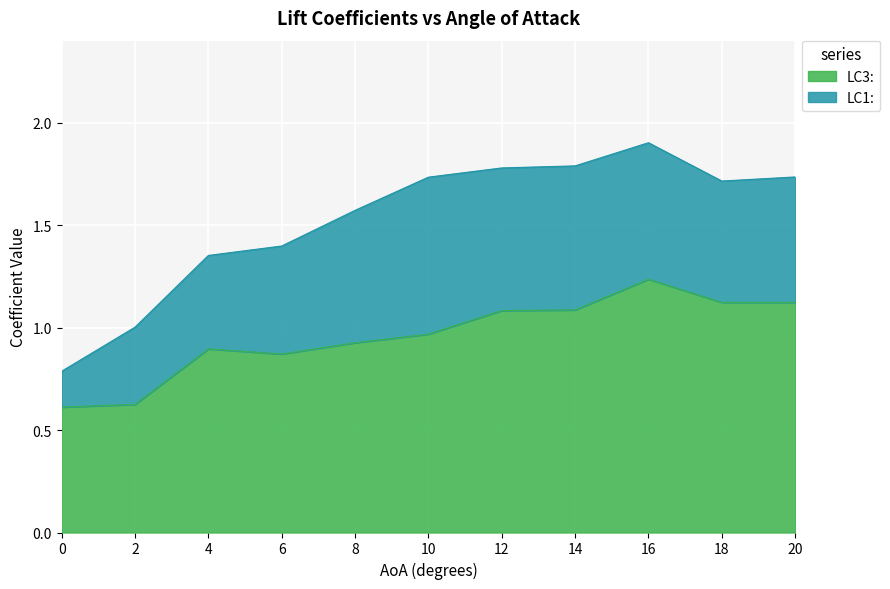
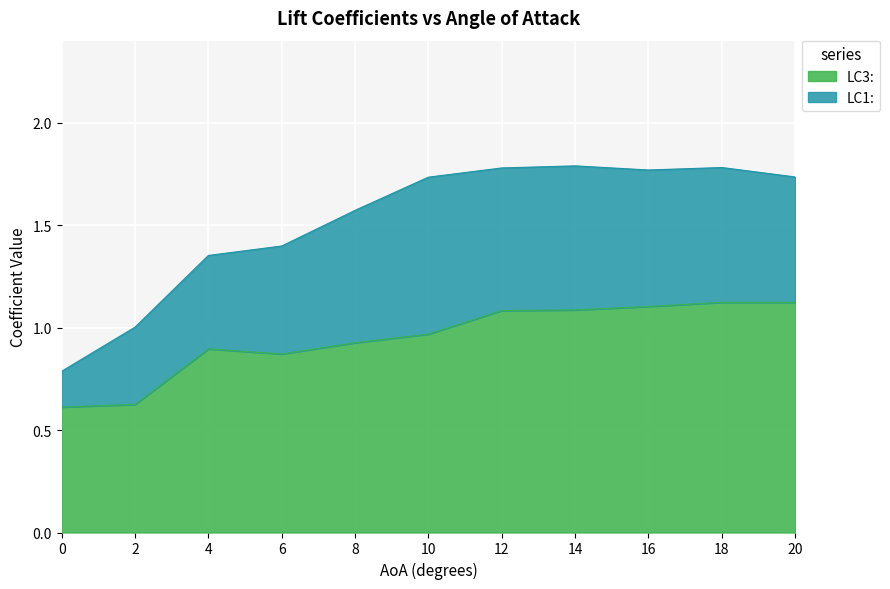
  {
    "LC3:": {
      "0": 0.61,
      "2": 0.63,
      "4": 0.90,
      "6": 0.87,
      "8": 0.93,
      "10": 0.97,
      "12": 1.08,
      "14": 1.09,
-     "16": 1.24,
+     "16": 1.10,
      "18": 1.12,
      "20": 1.12
    },
    "LC1:": {
      "0": 0.17,
      "2": 0.38,
      "4": 0.46,
      "6": 0.53,
      "8": 0.65,
      "10": 0.77,
      "12": 0.70,
      "14": 0.70,
      "16": 0.67,
-     "18": 0.59,
+     "18": 0.66,
      "20": 0.61
    }
  }
